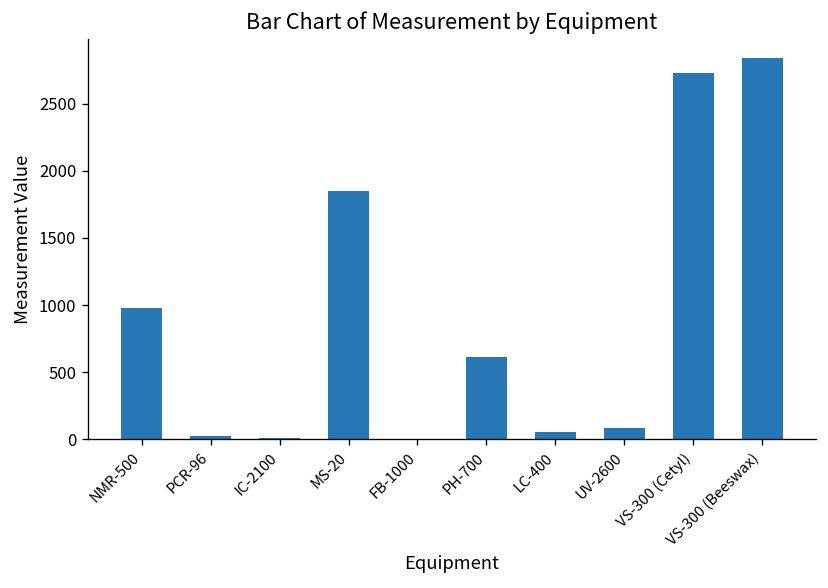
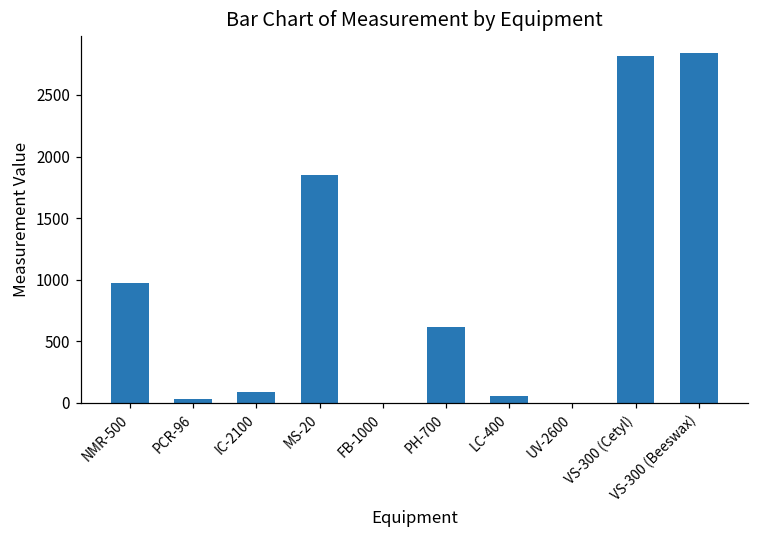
  {
    "NMR-500": 980,
    "PCR-96": 30,
-   "IC-2100": 10,
+   "IC-2100": 90,
    "MS-20": 1850,
    "PH-700": 610,
    "LC-400": 50,
-   "UV-2600": 90,
-   "VS-300 (Cetyl)": 2730,
+   "UV-2600": 0,
+   "VS-300 (Cetyl)": 2820,
    "VS-300 (Beeswax)": 2840
  }
